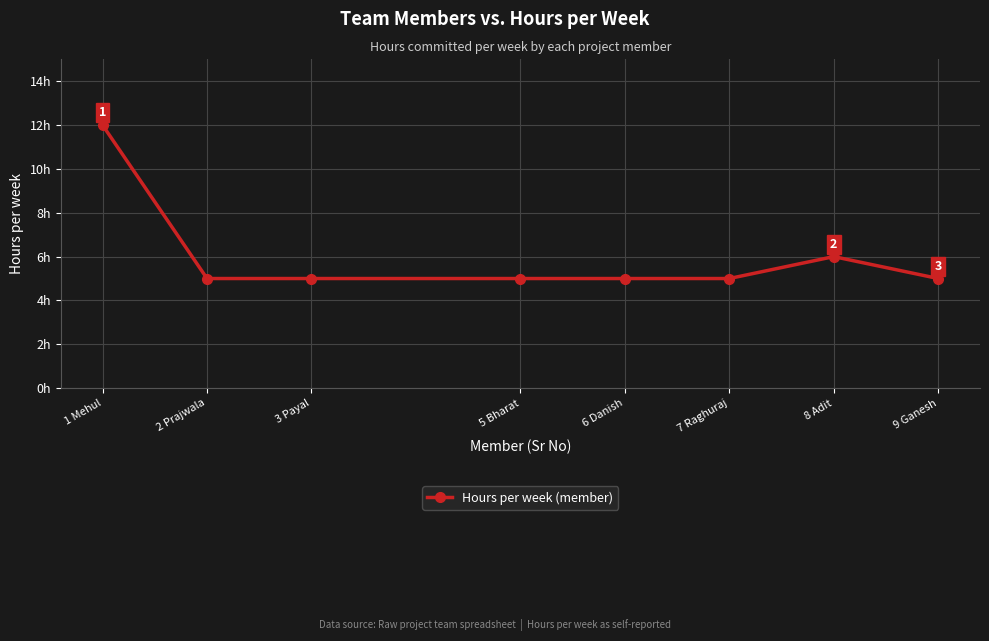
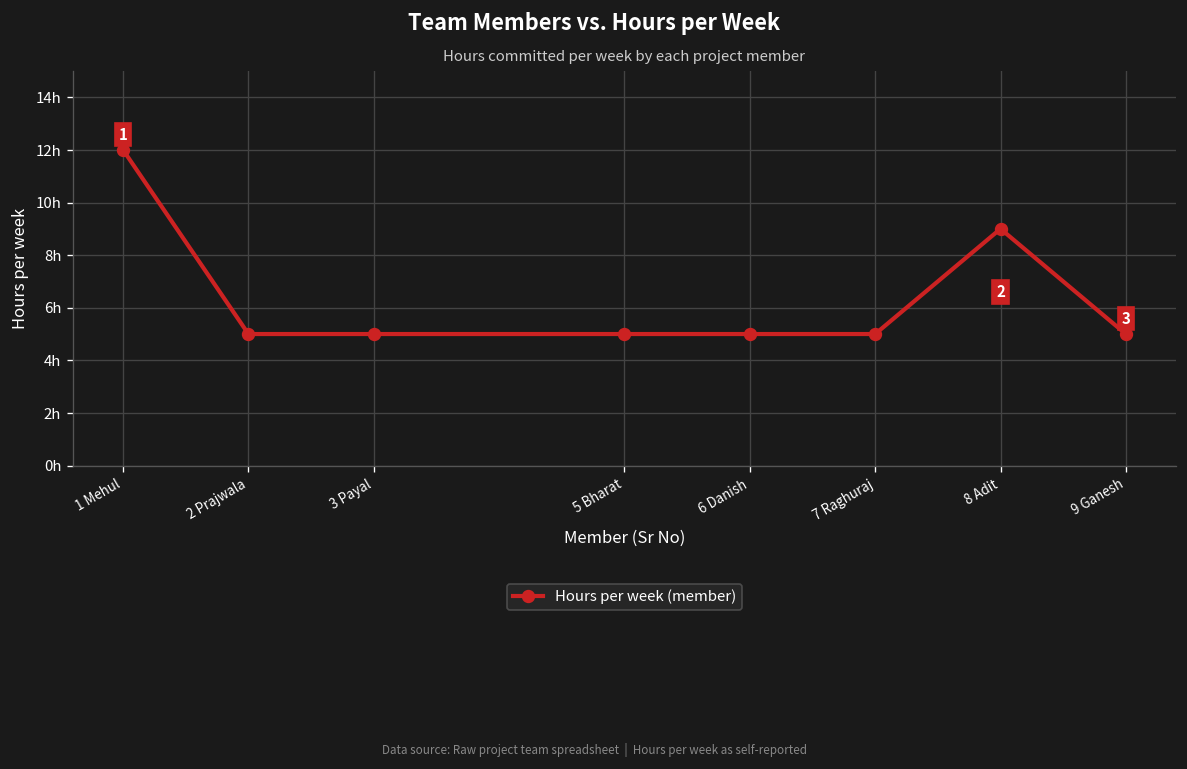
  {
    "2 Prajwala": "5h",
    "3 Payal": "5h",
    "5 Bharat": "5h",
    "6 Danish": "5h",
    "7 Raghuraj": "5h",
-   "8 Adit": "6h"
+   "8 Adit": "9h"
  }
